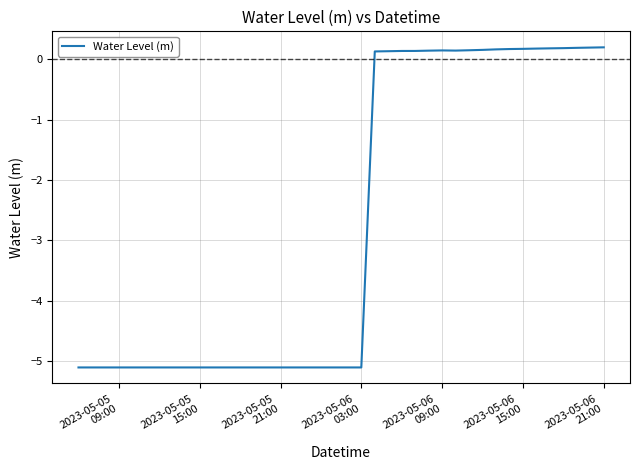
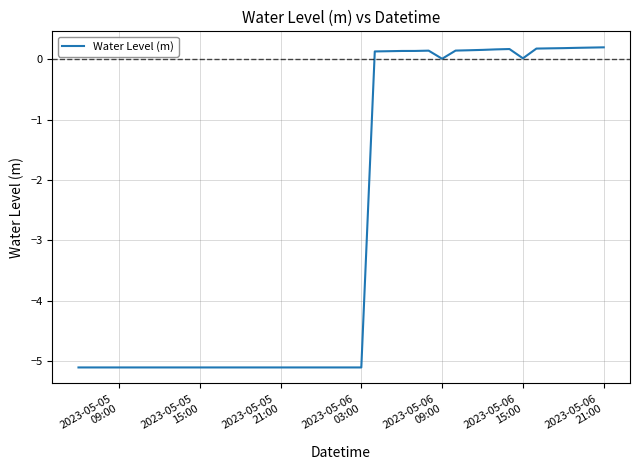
  {
    "2023-05-05 09:00": -5.1,
    "2023-05-05 15:00": -5.1,
    "2023-05-05 21:00": -5.1,
    "2023-05-06 03:00": -5.1,
-   "2023-05-06 09:00": 0.1,
-   "2023-05-06 15:00": 0.2,
+   "2023-05-06 09:00": 0.0,
+   "2023-05-06 15:00": 0.0,
    "2023-05-06 21:00": 0.2
  }
